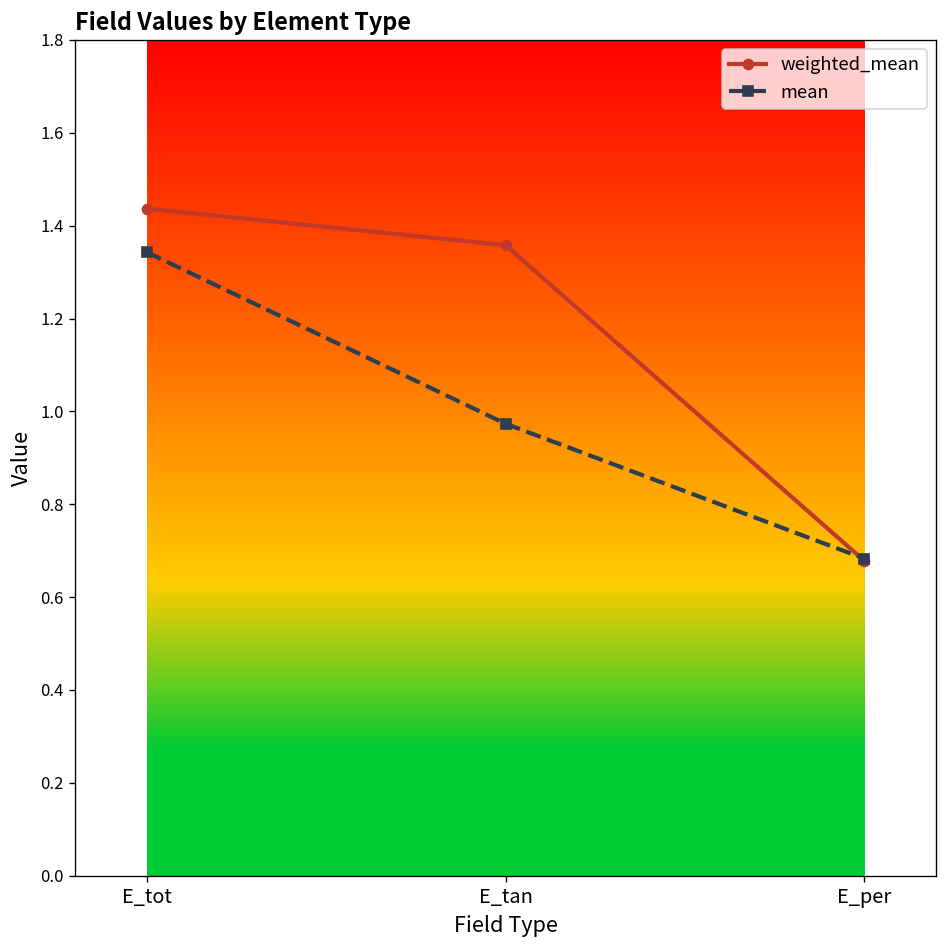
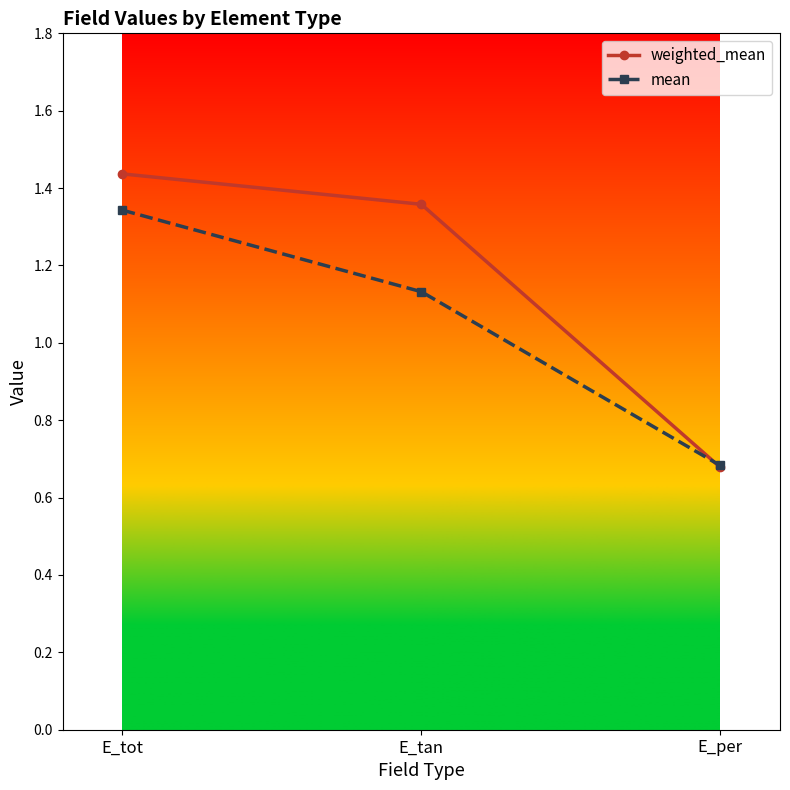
  {
    "weighted_mean": {
      "E_tot": 1.44,
      "E_tan": 1.36
    },
    "mean": {
      "E_tot": 1.34,
-     "E_tan": 0.97
+     "E_tan": 1.13
    }
  }
